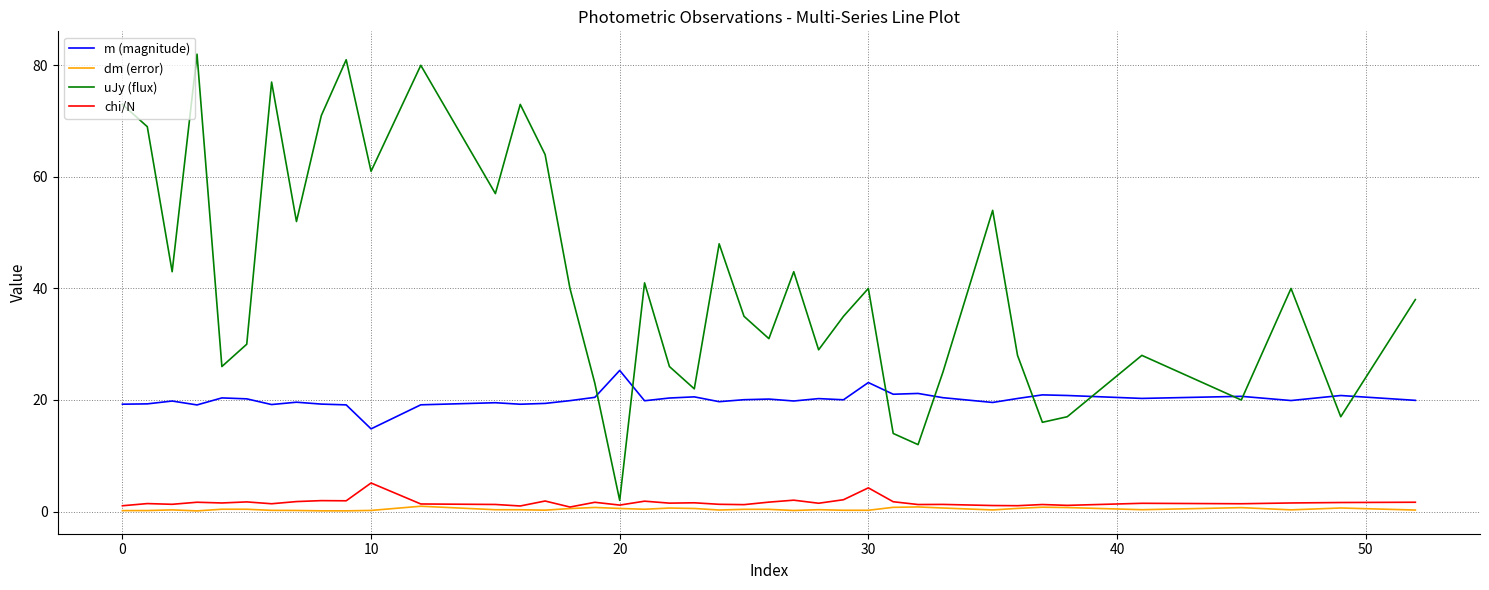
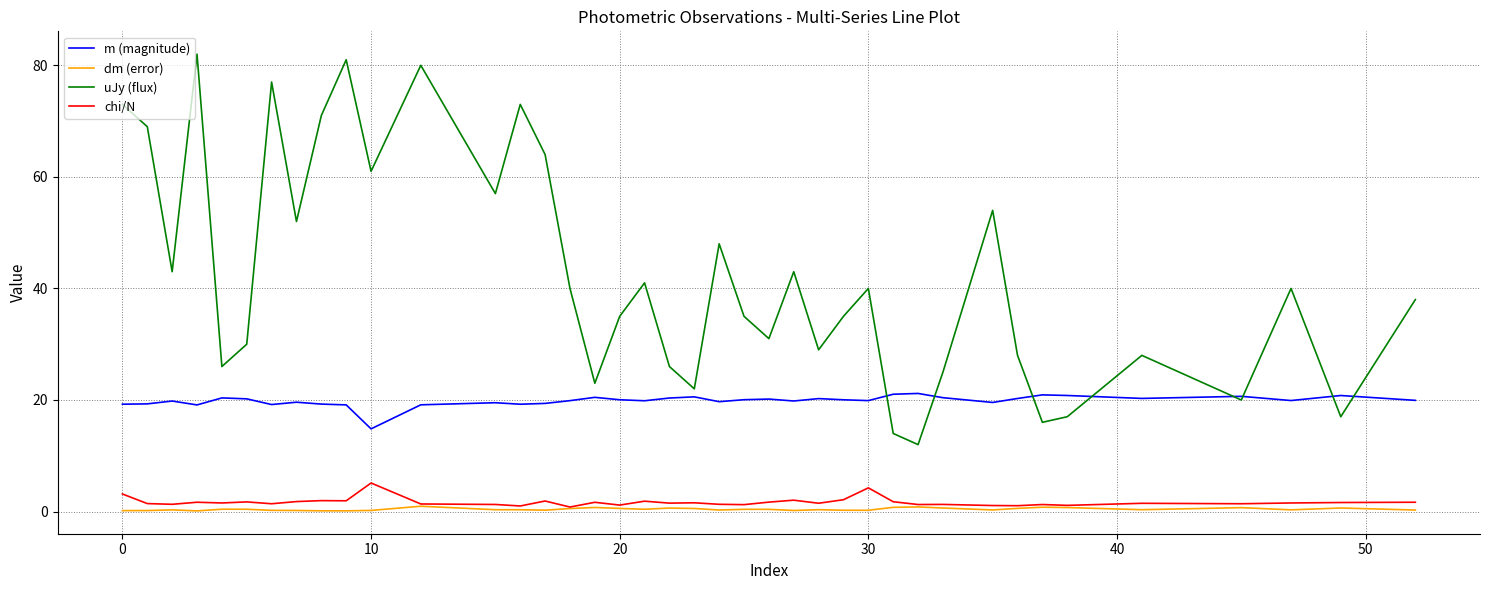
  {
    "m (magnitude)": {
      "0": 19,
      "10": 15,
-     "20": 25,
-     "30": 23
+     "20": 20,
+     "30": 20
    },
    "dm (error)": {
      "0": 0,
      "10": 0,
      "20": 1,
      "30": 0
    },
    "uJy (flux)": {
      "10": 61,
-     "20": 2,
+     "20": 35,
      "30": 40
    },
    "chi/N": {
-     "0": 1,
+     "0": 3,
      "10": 5,
      "20": 1,
      "30": 4
    }
  }
